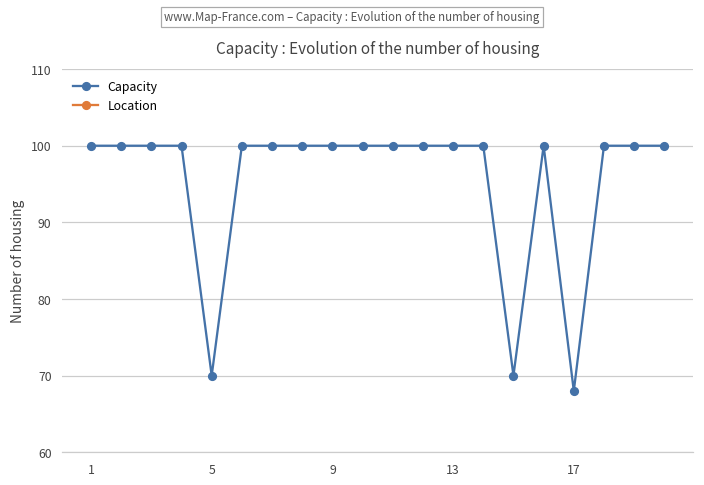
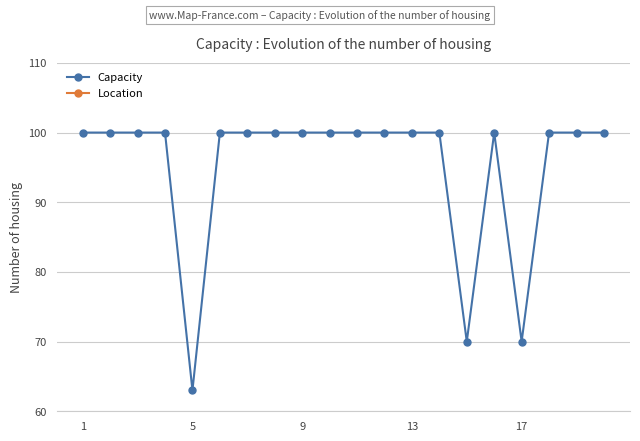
  {
    "Capacity": {
      "1": 100,
-     "5": 70,
+     "5": 63,
      "9": 100,
      "13": 100,
-     "17": 68
+     "17": 70
    }
  }
